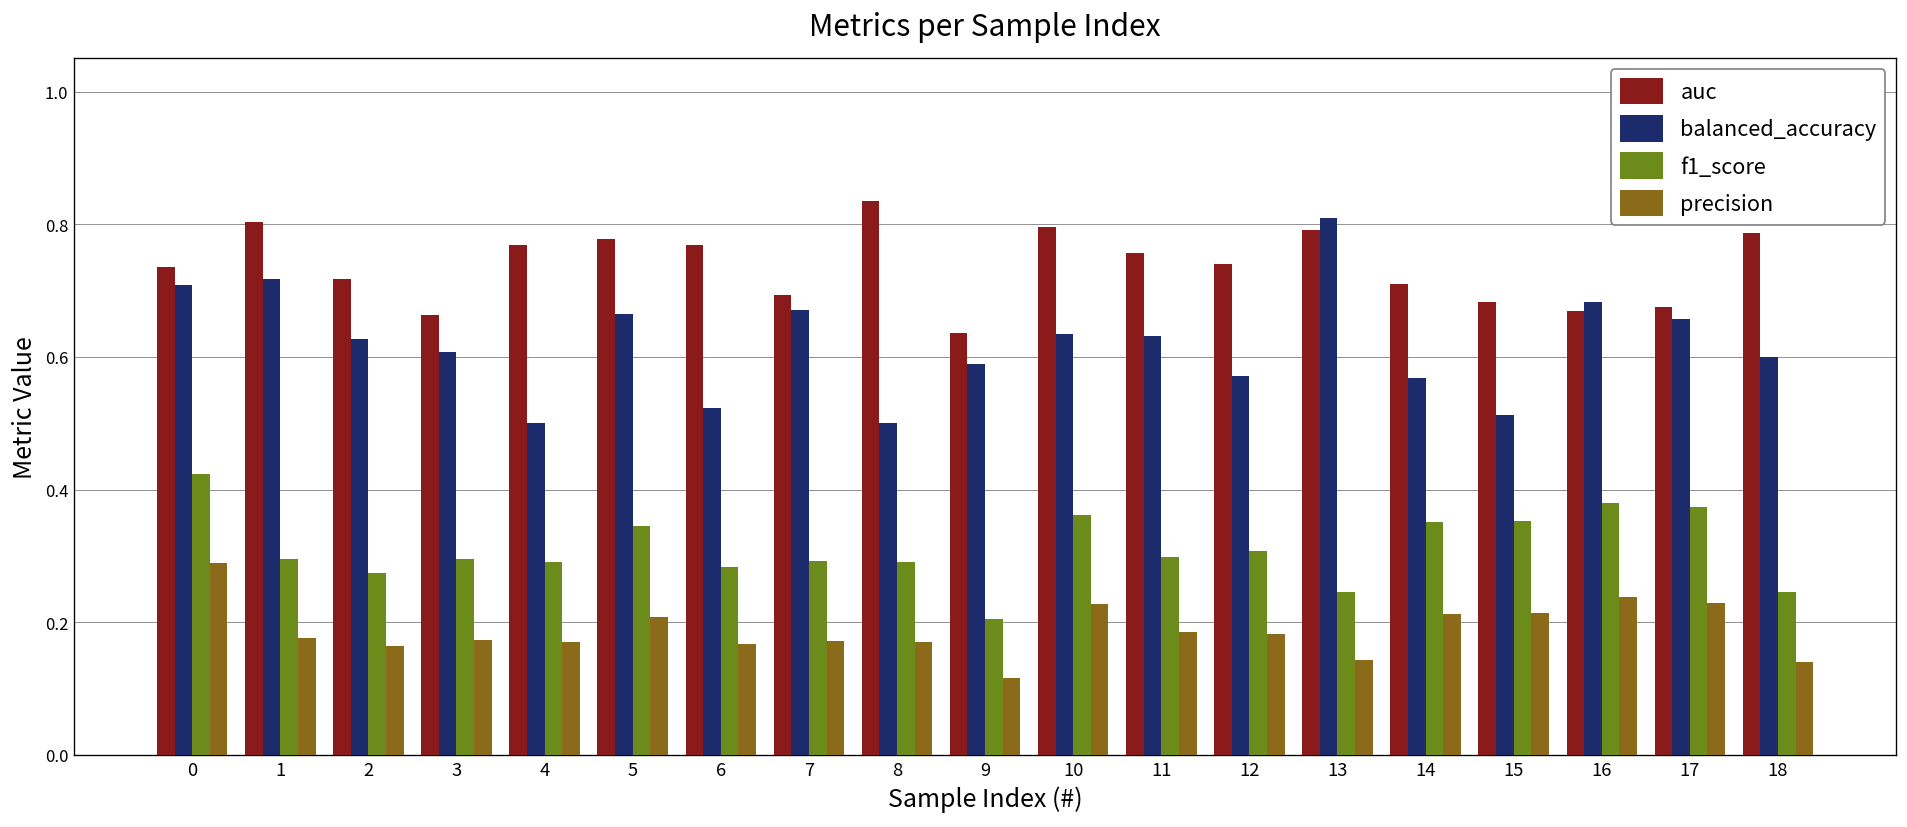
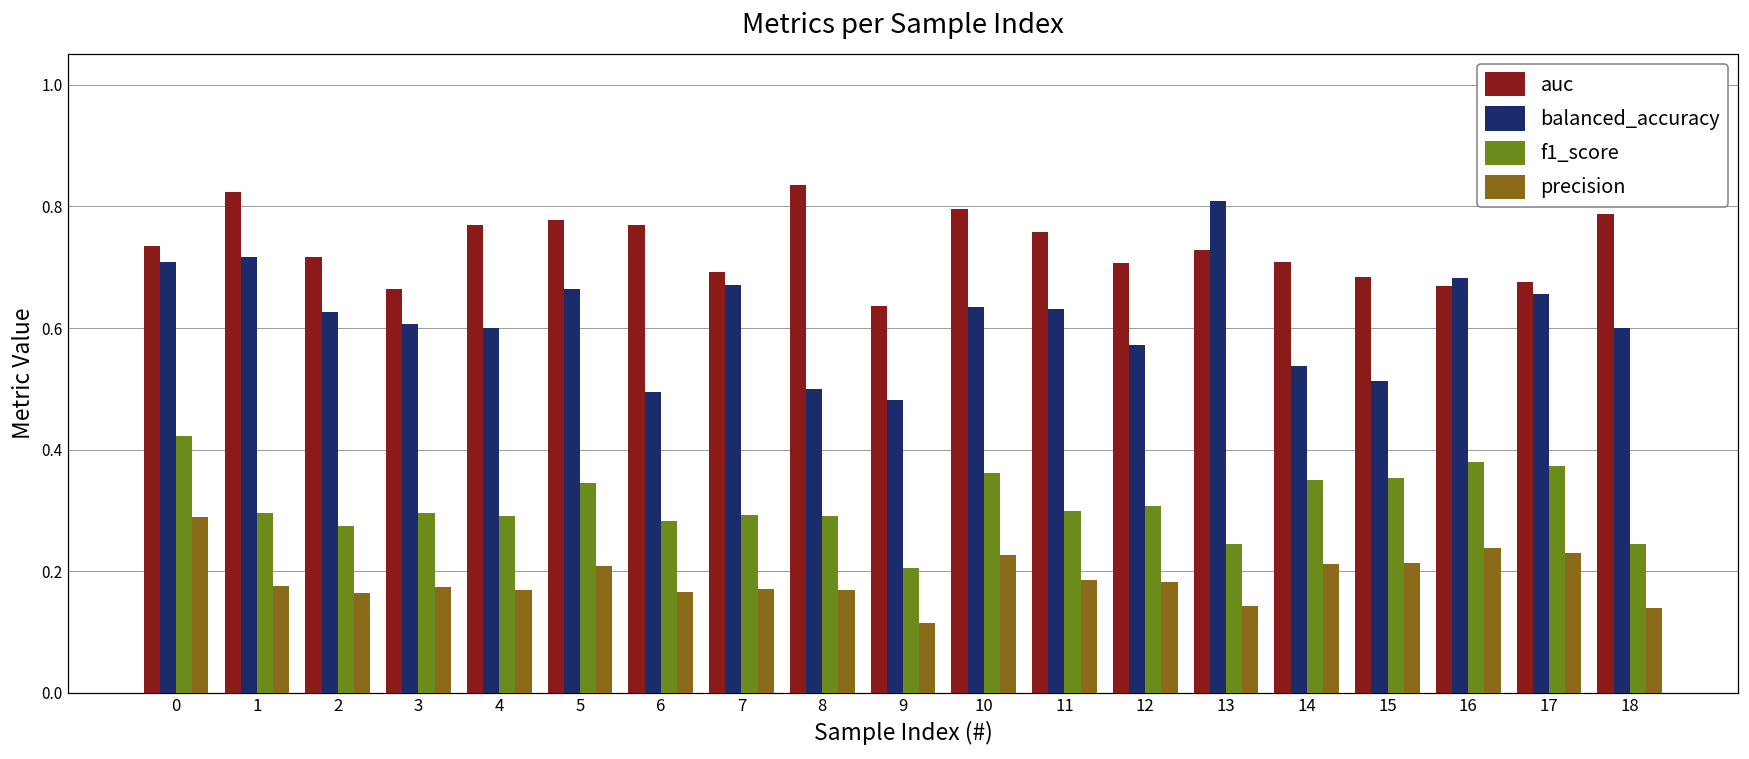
  {
    "auc": {
      "0": 0.74,
-     "1": 0.80,
+     "1": 0.82,
      "2": 0.72,
      "3": 0.66,
      "4": 0.77,
      "5": 0.78,
      "6": 0.77,
      "7": 0.69,
      "8": 0.83,
      "9": 0.64,
      "10": 0.80,
      "11": 0.76,
-     "12": 0.74,
-     "13": 0.79,
+     "12": 0.71,
+     "13": 0.73,
      "14": 0.71,
      "15": 0.68,
      "16": 0.67,
      "17": 0.68,
      "18": 0.79
    },
    "balanced_accuracy": {
      "0": 0.71,
      "1": 0.72,
      "2": 0.63,
      "3": 0.61,
-     "4": 0.5,
+     "4": 0.6,
      "5": 0.66,
-     "6": 0.52,
+     "6": 0.49,
      "7": 0.67,
      "8": 0.50,
-     "9": 0.59,
+     "9": 0.48,
      "10": 0.63,
      "11": 0.63,
      "12": 0.57,
      "13": 0.81,
-     "14": 0.57,
+     "14": 0.54,
      "15": 0.51,
      "16": 0.68,
      "17": 0.66,
      "18": 0.60
    }
  }
